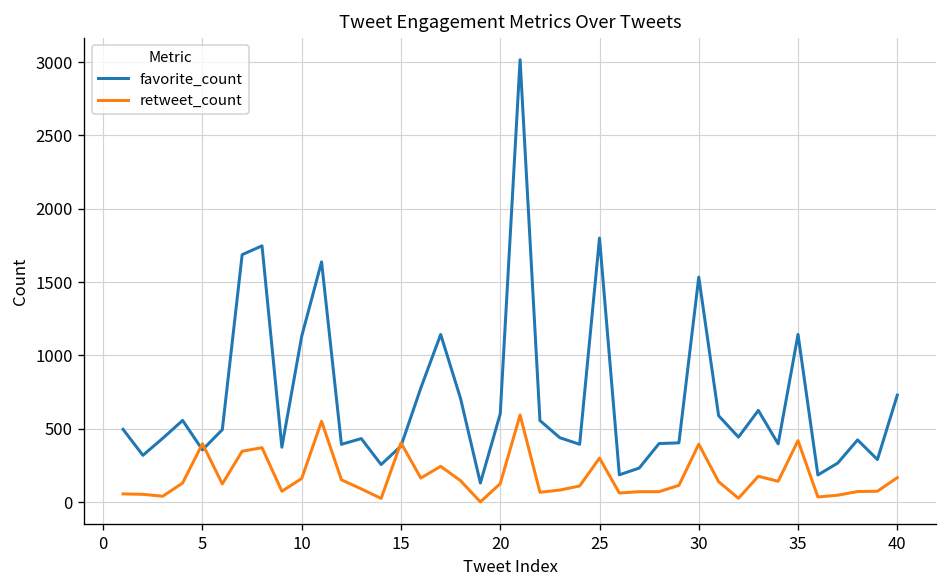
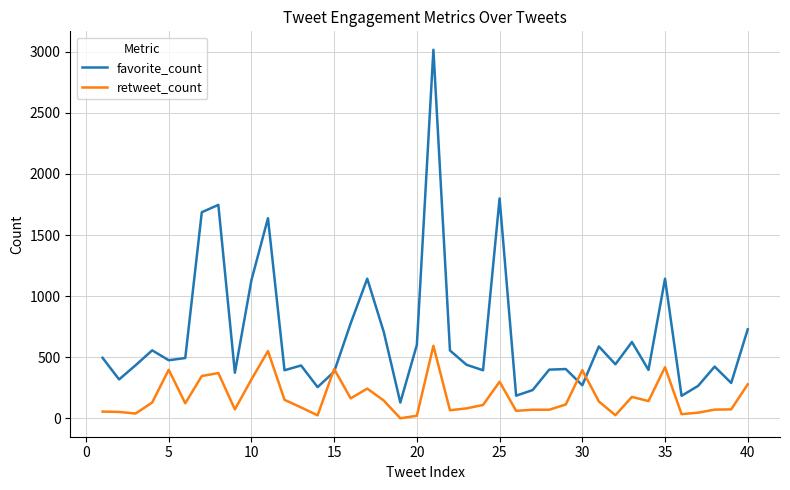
  {
    "favorite_count": {
-     "5": 360,
+     "5": 480,
      "10": 1130,
      "15": 380,
      "20": 600,
      "25": 1800,
-     "30": 1530,
+     "30": 270,
      "35": 1140,
      "40": 730
    },
    "retweet_count": {
      "5": 400,
-     "10": 160,
+     "10": 320,
      "15": 400,
-     "20": 130,
+     "20": 20,
      "25": 300,
      "30": 400,
      "35": 420,
-     "40": 170
+     "40": 280
    }
  }
